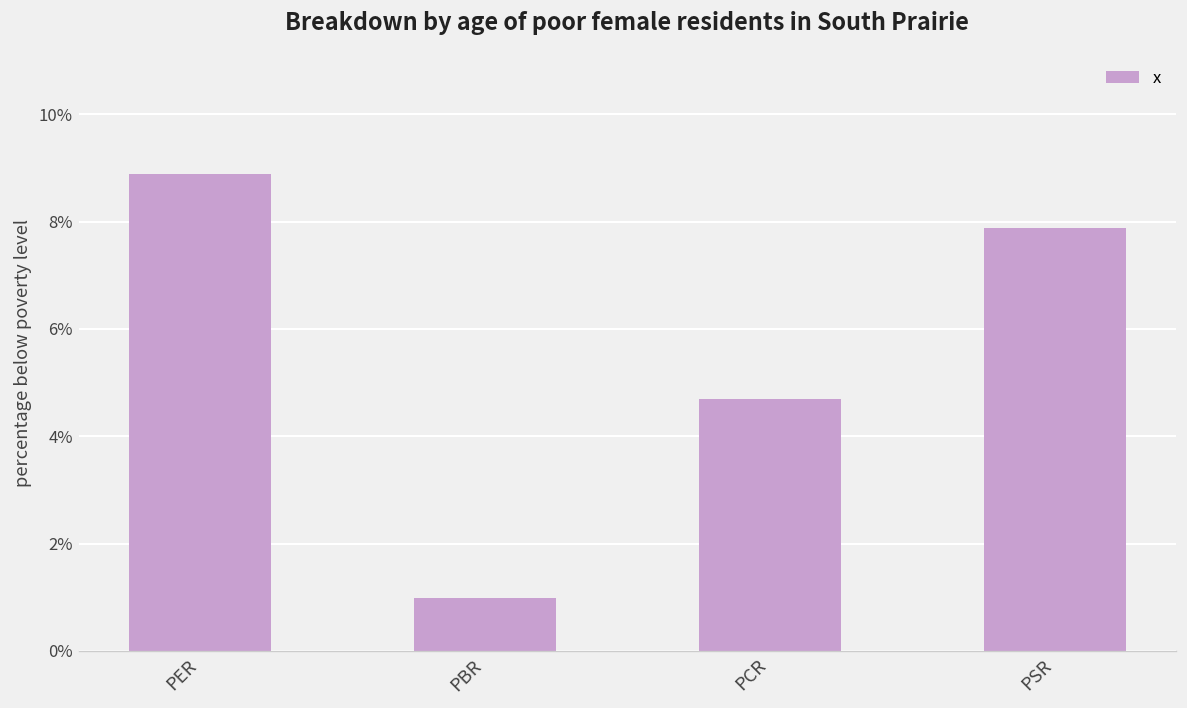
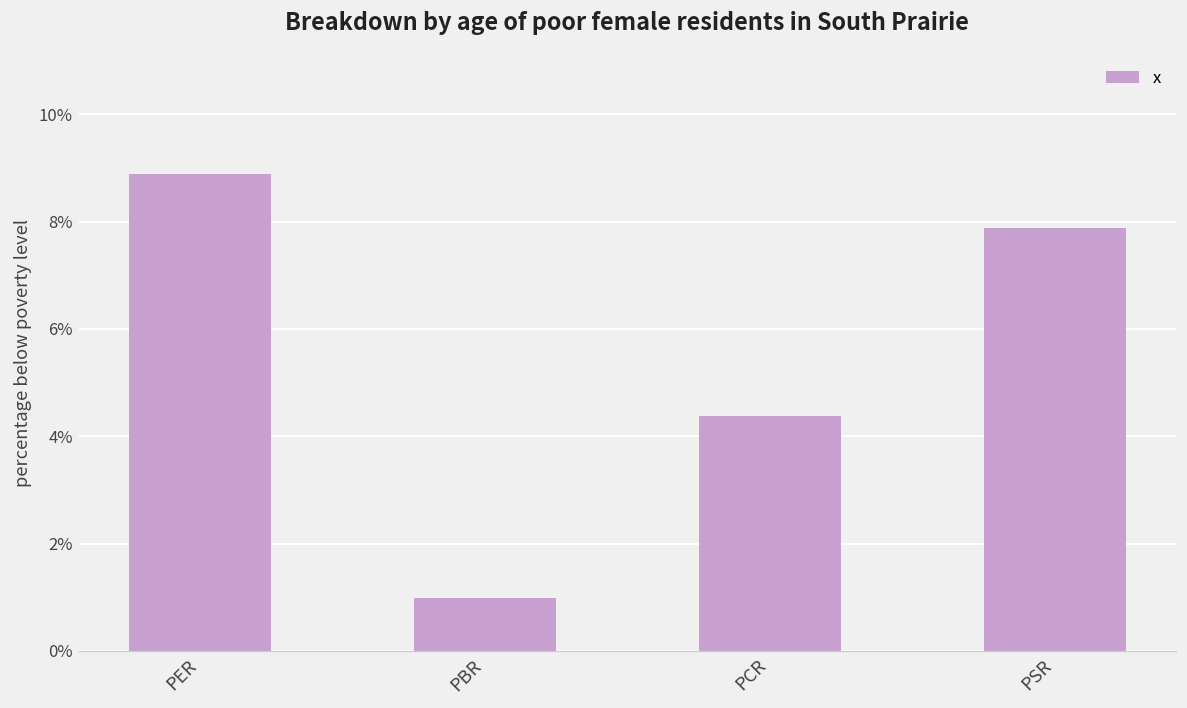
  {
    "PER": "8.9%",
    "PBR": "1.0%",
-   "PCR": "4.7%",
+   "PCR": "4.4%",
    "PSR": "7.9%"
  }
